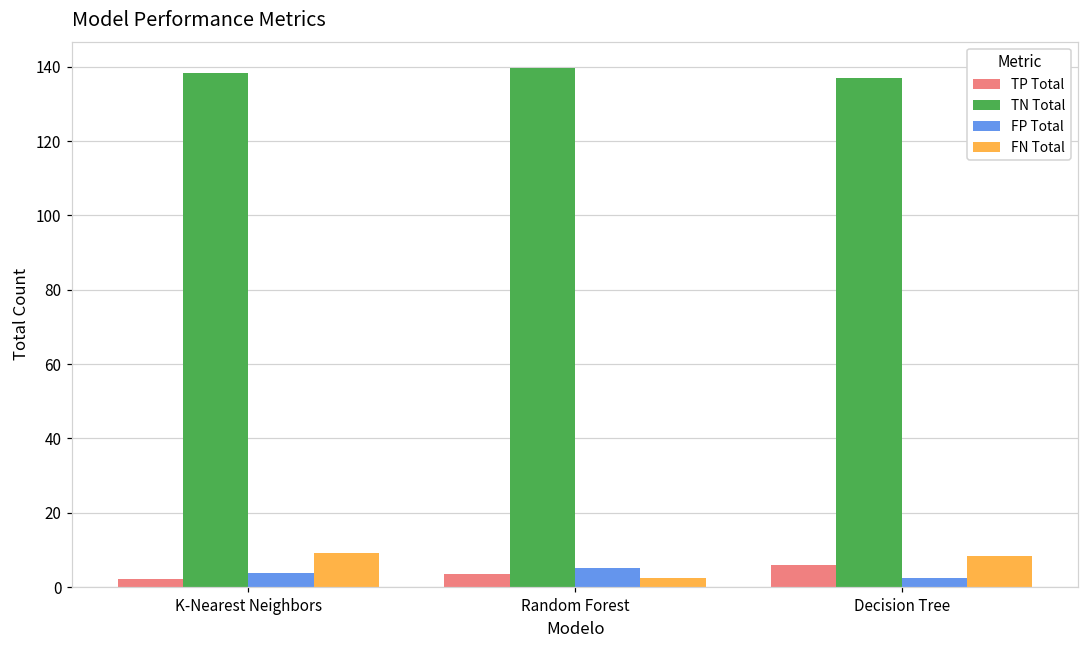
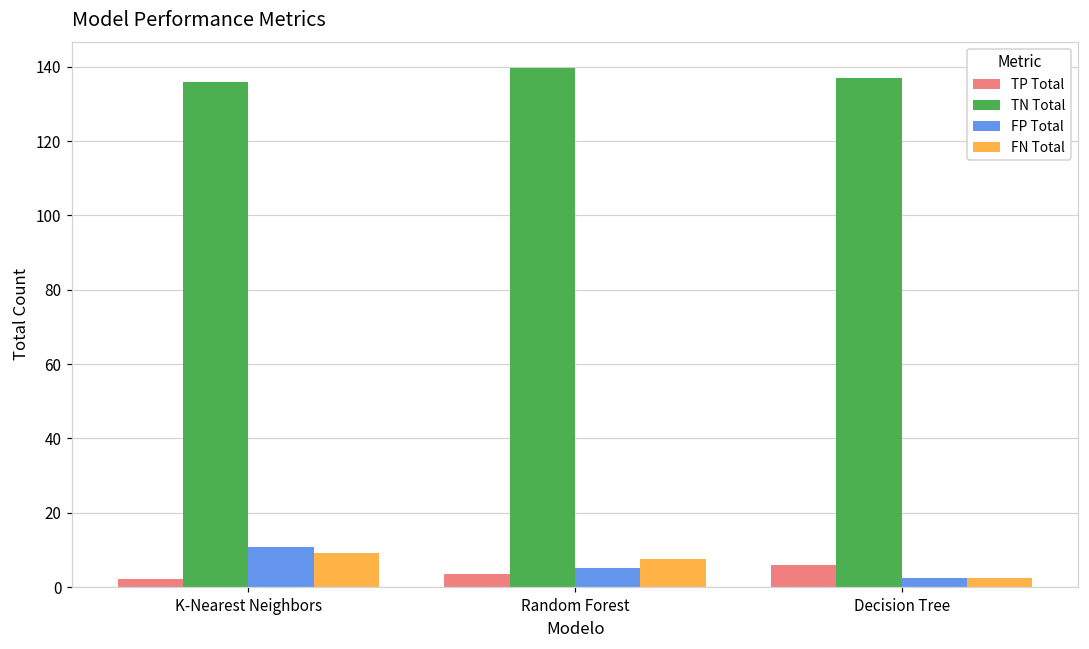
  {
    "TP Total": {
      "K-Nearest Neighbors": 2,
      "Random Forest": 4,
      "Decision Tree": 6
    },
    "TN Total": {
-     "K-Nearest Neighbors": 138,
+     "K-Nearest Neighbors": 136,
      "Random Forest": 140,
      "Decision Tree": 137
    },
    "FP Total": {
-     "K-Nearest Neighbors": 4,
+     "K-Nearest Neighbors": 11,
      "Random Forest": 5,
      "Decision Tree": 3
    },
    "FN Total": {
      "K-Nearest Neighbors": 9,
-     "Random Forest": 2,
-     "Decision Tree": 8
+     "Random Forest": 7,
+     "Decision Tree": 3
    }
  }
